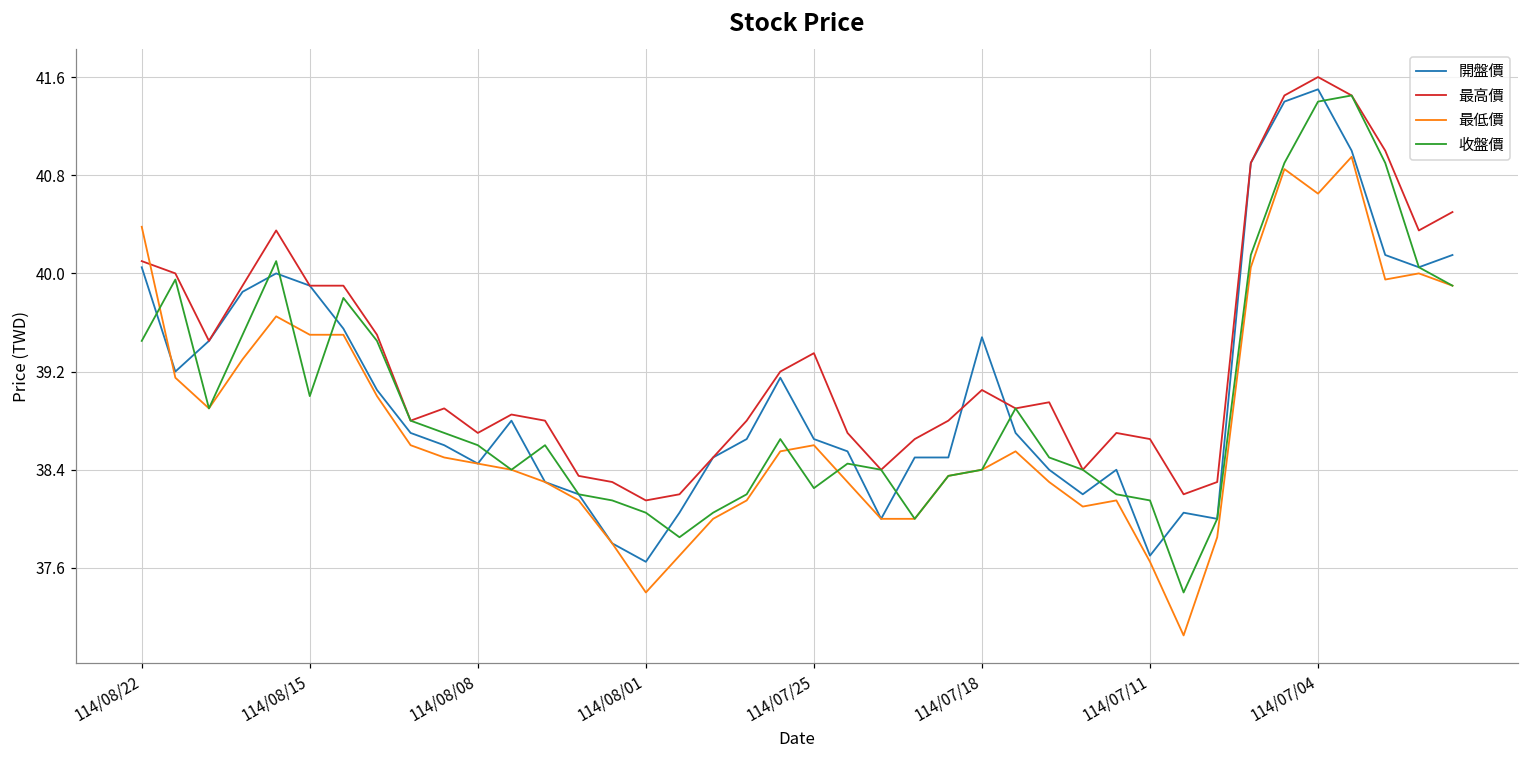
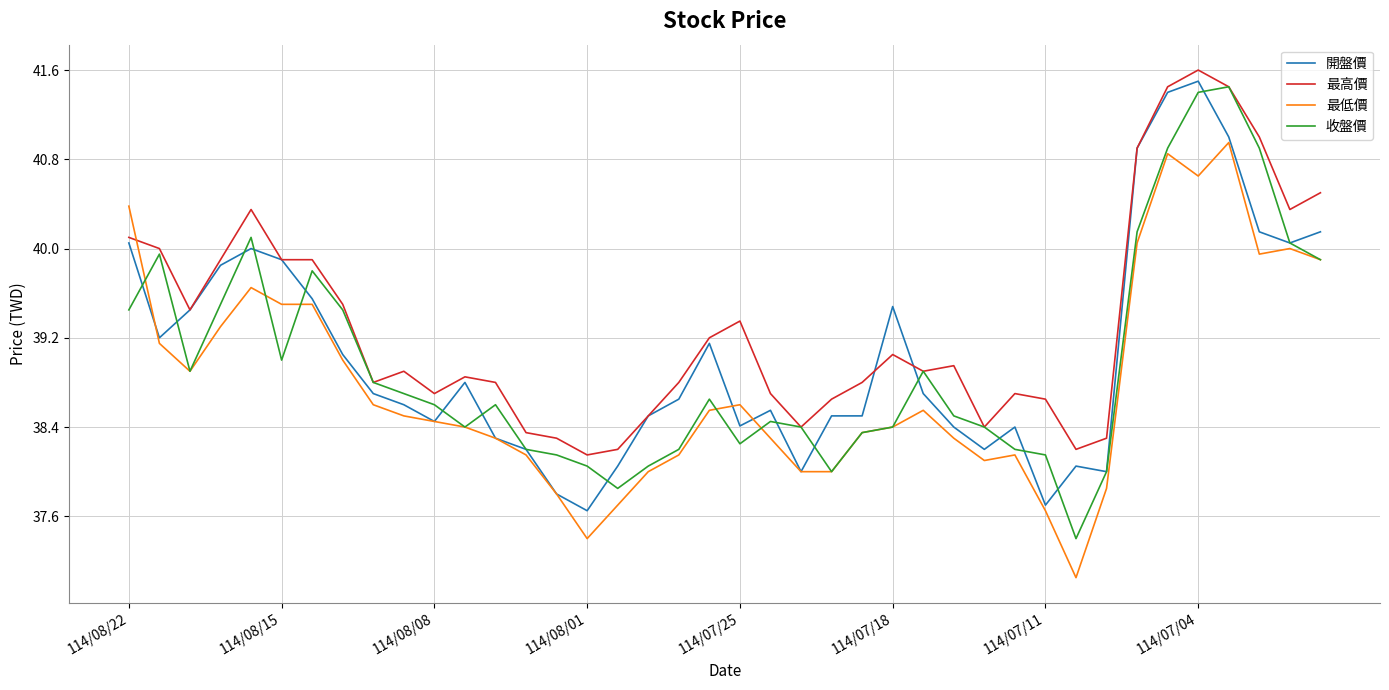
  {
    "開盤價": {
      "114/08/22": 40.05,
      "114/08/01": 37.65,
-     "114/07/25": 38.65,
+     "114/07/25": 38.41,
      "114/07/18": 39.48,
      "114/07/11": 37.70,
      "114/07/04": 41.50
    },
    "最高價": {
      "114/08/22": 40.10,
      "114/08/08": 38.70,
      "114/08/01": 38.15,
      "114/07/25": 39.35,
      "114/07/18": 39.05,
      "114/07/11": 38.65,
      "114/07/04": 41.60
    },
    "最低價": {
      "114/08/22": 40.38,
      "114/08/15": 39.50,
      "114/08/01": 37.40,
      "114/07/25": 38.60,
      "114/07/11": 37.65,
      "114/07/04": 40.65
    },
    "收盤價": {
      "114/08/22": 39.45,
      "114/08/15": 39.00,
      "114/08/08": 38.60,
      "114/08/01": 38.05,
      "114/07/25": 38.25,
      "114/07/11": 38.15,
      "114/07/04": 41.40
    }
  }
